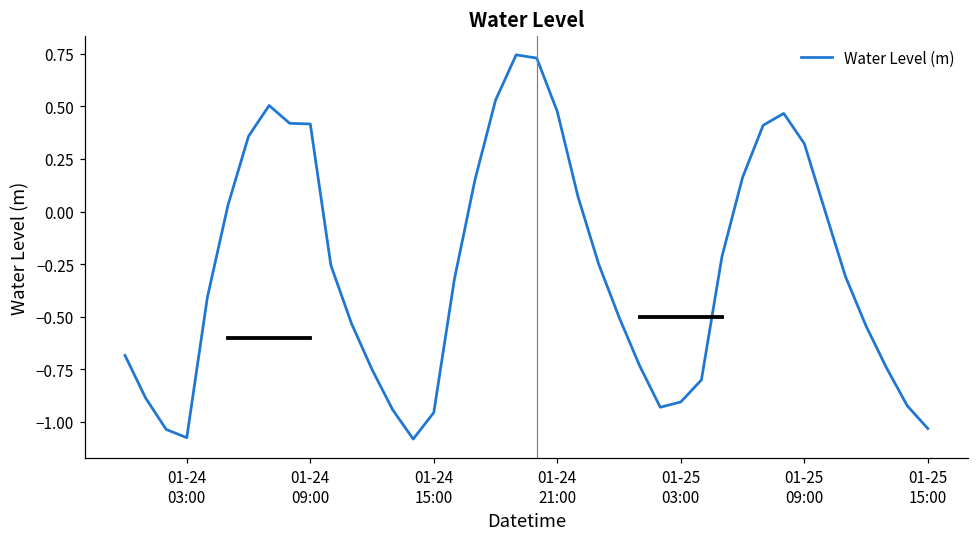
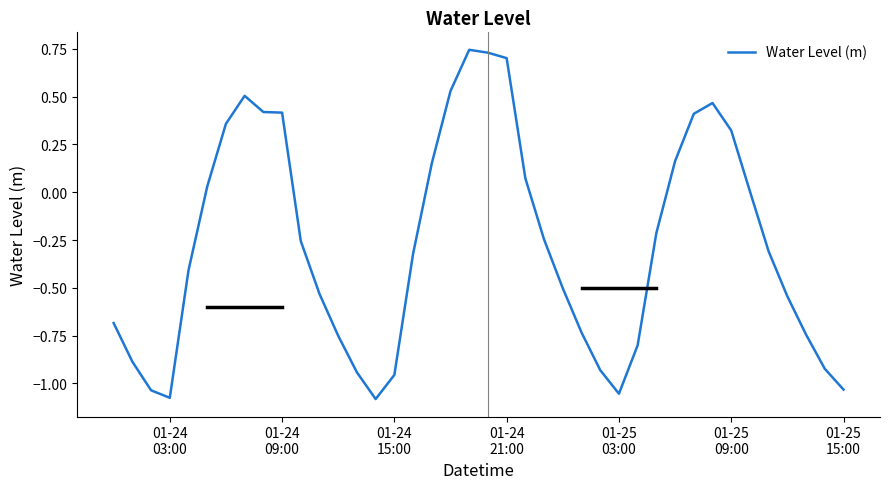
  {
    "Water Level (m)": {
      "01-24 03:00": -1.07,
      "01-24 09:00": 0.42,
      "01-24 15:00": -0.96,
-     "01-24 21:00": 0.48,
-     "01-25 03:00": -0.90,
+     "01-24 21:00": 0.70,
+     "01-25 03:00": -1.05,
      "01-25 09:00": 0.32,
      "01-25 15:00": -1.03
    }
  }
